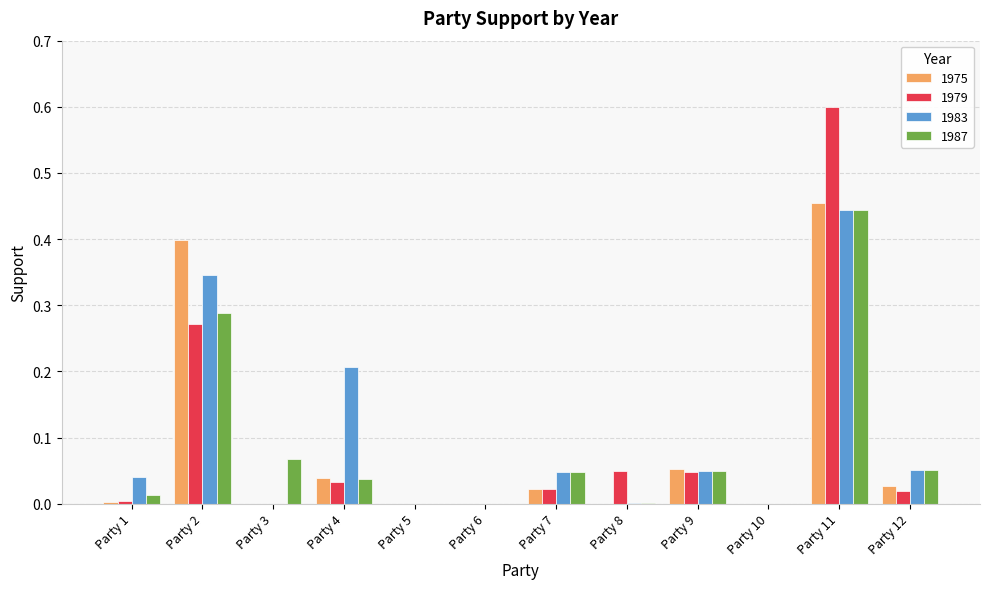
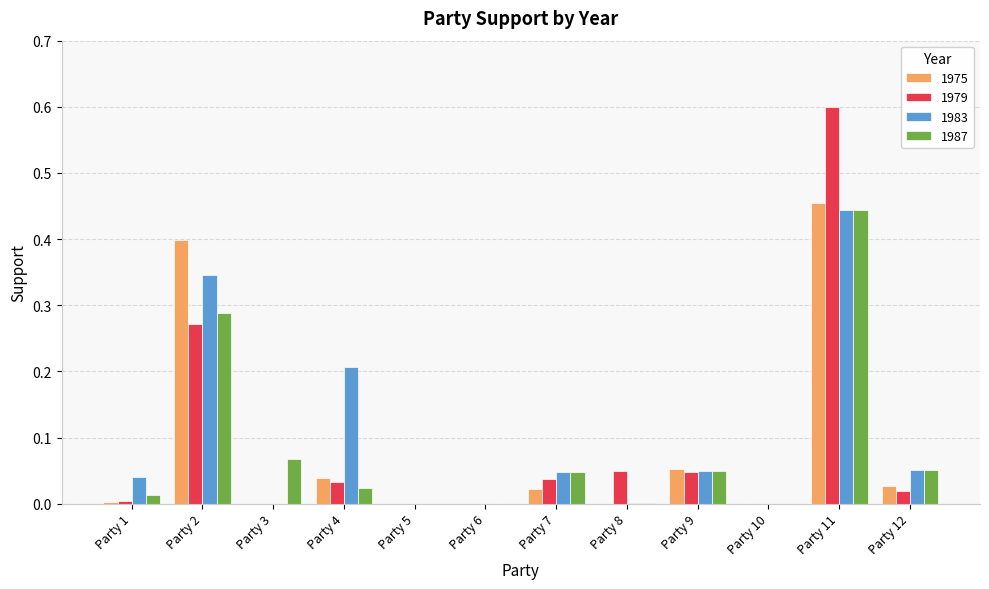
  {
    "1975": {
      "Party 2": 0.40,
      "Party 3": 0.00,
      "Party 4": 0.04,
      "Party 5": 0.00,
      "Party 6": 0.00,
      "Party 7": 0.02,
      "Party 8": 0.00,
      "Party 9": 0.05,
      "Party 10": 0.00,
      "Party 11": 0.46,
      "Party 12": 0.03
    },
    "1979": {
      "Party 1": 0.00,
      "Party 2": 0.27,
      "Party 3": 0.00,
      "Party 4": 0.03,
      "Party 5": 0.00,
      "Party 6": 0.00,
-     "Party 7": 0.02,
+     "Party 7": 0.04,
      "Party 8": 0.05,
      "Party 9": 0.05,
      "Party 10": 0.00,
      "Party 11": 0.60,
      "Party 12": 0.02
    },
    "1983": {
      "Party 1": 0.04,
      "Party 2": 0.35,
      "Party 3": 0.00,
      "Party 4": 0.21,
      "Party 5": 0.00,
      "Party 6": 0.00,
      "Party 7": 0.05,
      "Party 9": 0.05,
      "Party 10": 0.00,
      "Party 11": 0.44,
      "Party 12": 0.05
    },
    "1987": {
      "Party 1": 0.01,
      "Party 2": 0.29,
      "Party 3": 0.07,
-     "Party 4": 0.04,
+     "Party 4": 0.02,
      "Party 5": 0.00,
      "Party 6": 0.00,
      "Party 7": 0.05,
      "Party 9": 0.05,
      "Party 10": 0.00,
      "Party 11": 0.44,
      "Party 12": 0.05
    }
  }
